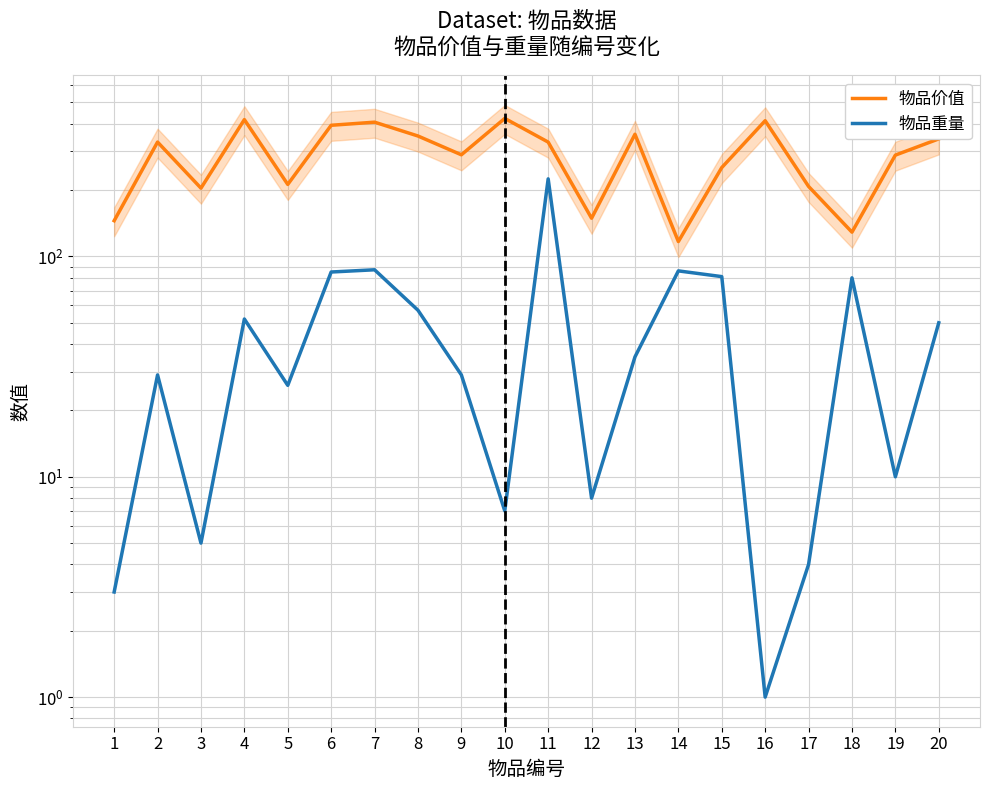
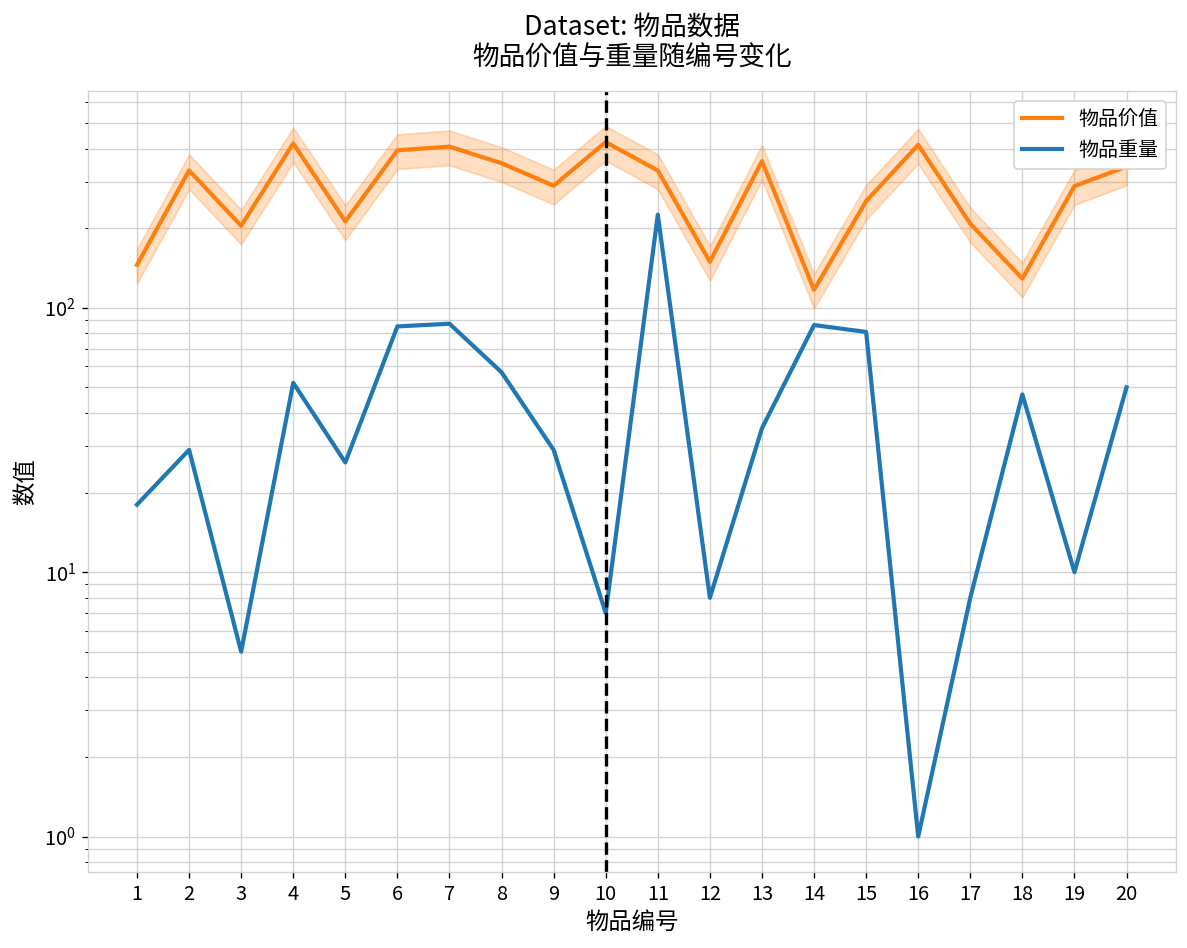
  {
    "物品重量": {
-     "1": 3,
+     "1": 18,
      "2": 29,
      "3": 5,
      "4": 52,
      "5": 26,
      "6": 85,
      "7": 87,
      "8": 57,
      "9": 29,
      "10": 7,
      "11": 230,
      "12": 8,
      "13": 35,
      "14": 86,
      "15": 81,
      "16": 1,
-     "17": 4,
-     "18": 80,
+     "17": 8,
+     "18": 47,
      "19": 10,
      "20": 50
    }
  }
